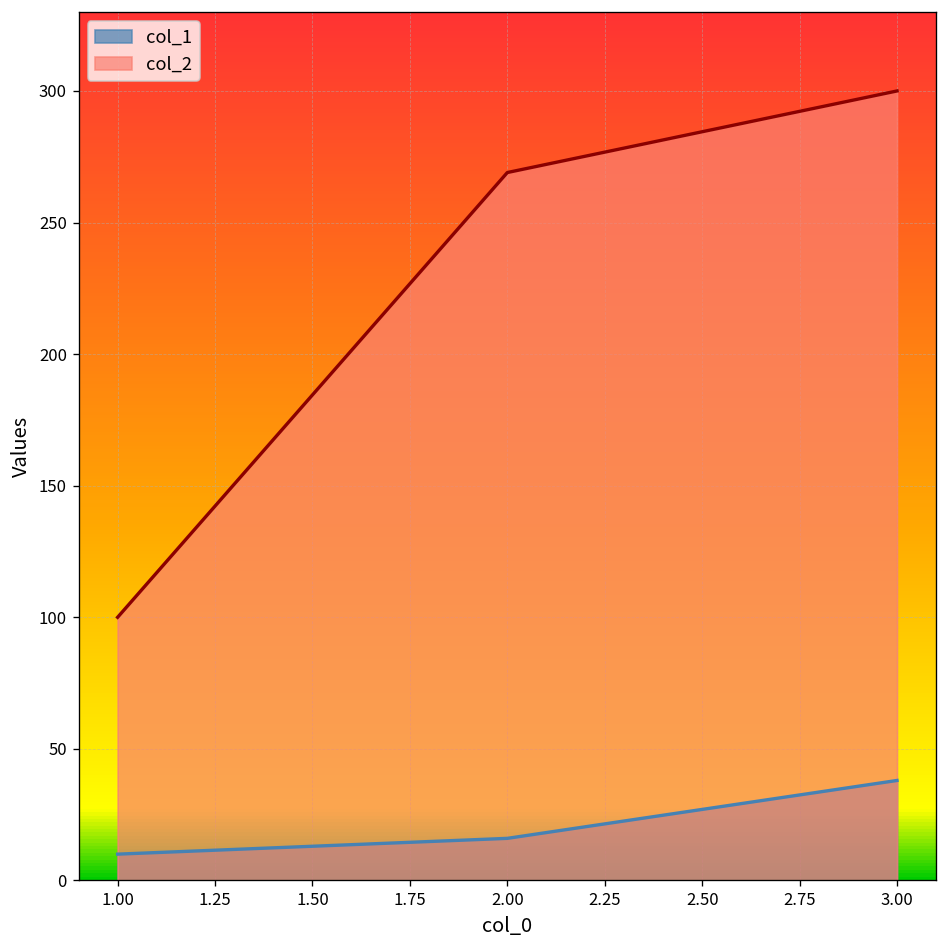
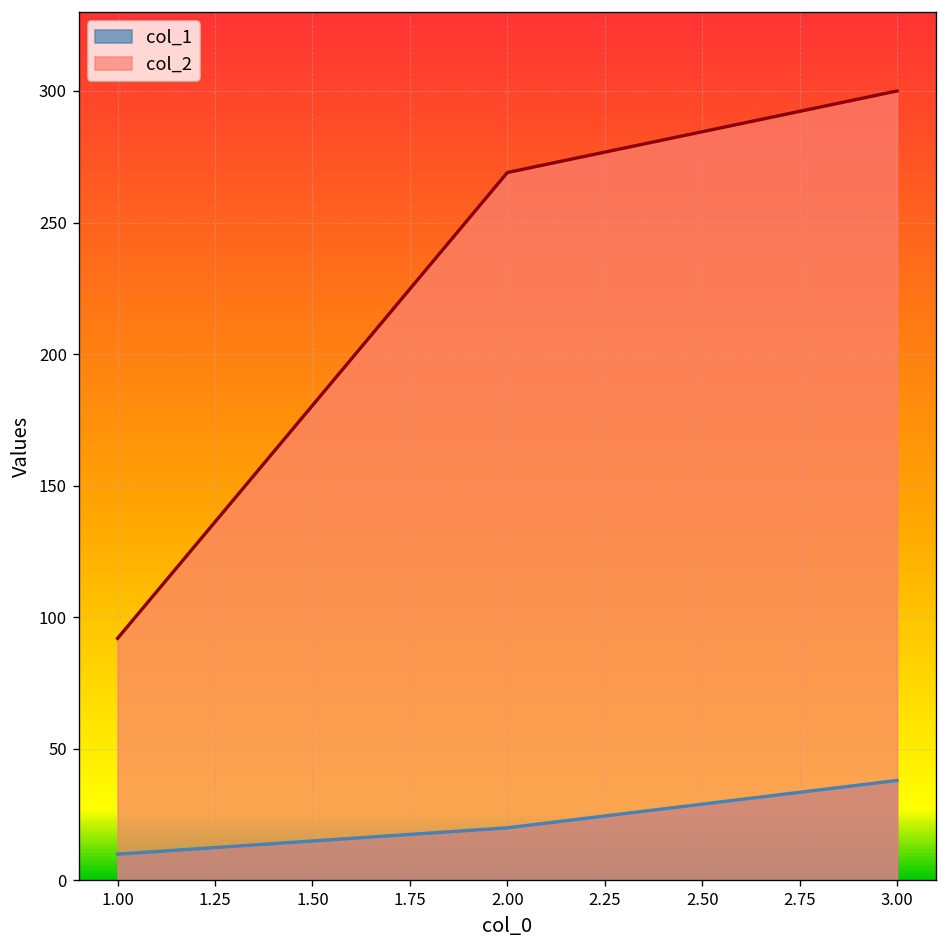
  {
    "col_1": {
      "1.00": 10,
-     "2.00": 16,
+     "2.00": 20,
      "3.00": 38
    },
    "col_2": {
-     "1.00": 100,
+     "1.00": 92,
      "2.00": 269,
      "3.00": 300
    }
  }
